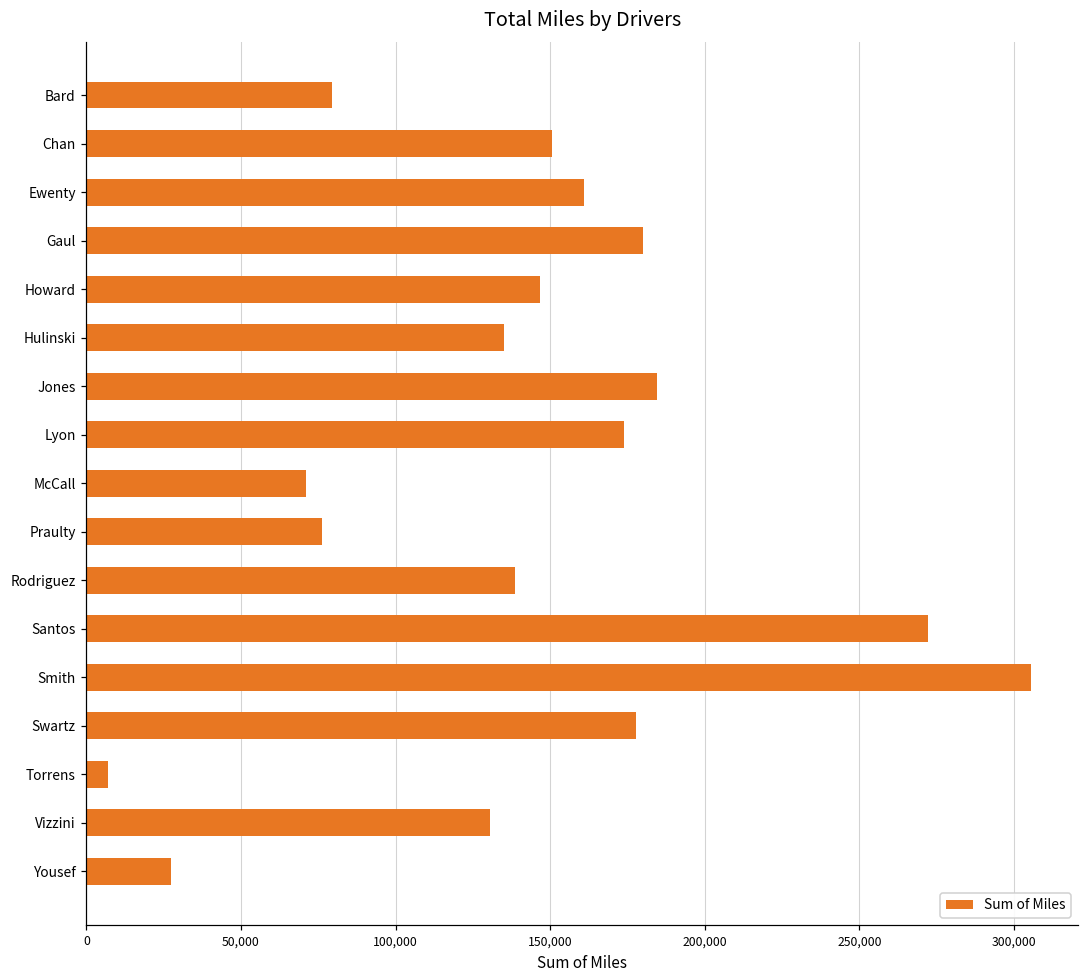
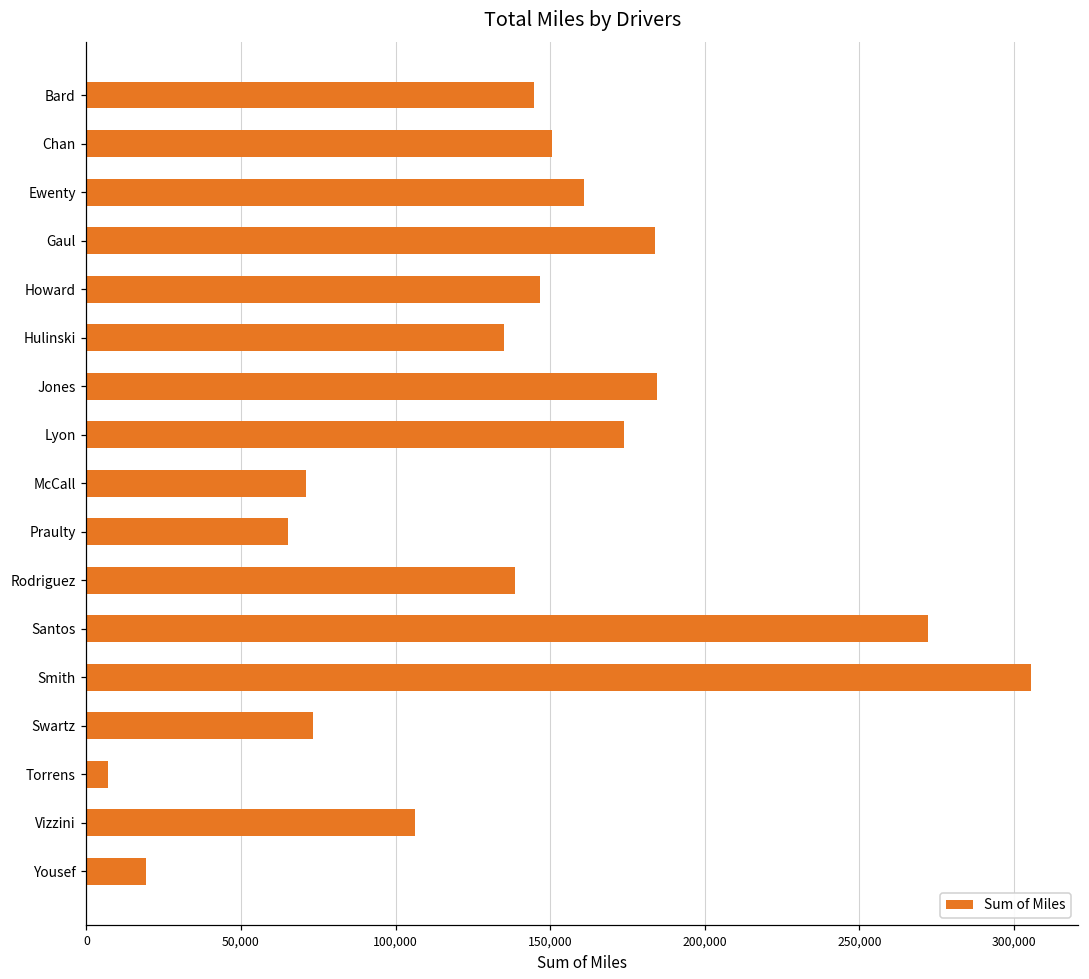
  {
-   "Bard": "79,000",
+   "Bard": "145,000",
    "Chan": "151,000",
    "Ewenty": "161,000",
-   "Gaul": "180,000",
+   "Gaul": "184,000",
    "Howard": "147,000",
    "Hulinski": "135,000",
    "Jones": "185,000",
    "Lyon": "174,000",
    "McCall": "71,000",
-   "Praulty": "76,000",
+   "Praulty": "65,000",
    "Rodriguez": "139,000",
    "Santos": "272,000",
    "Smith": "305,000",
-   "Swartz": "178,000",
+   "Swartz": "73,000",
    "Torrens": "7,000",
-   "Vizzini": "131,000",
-   "Yousef": "27,000"
+   "Vizzini": "106,000",
+   "Yousef": "19,000"
  }
